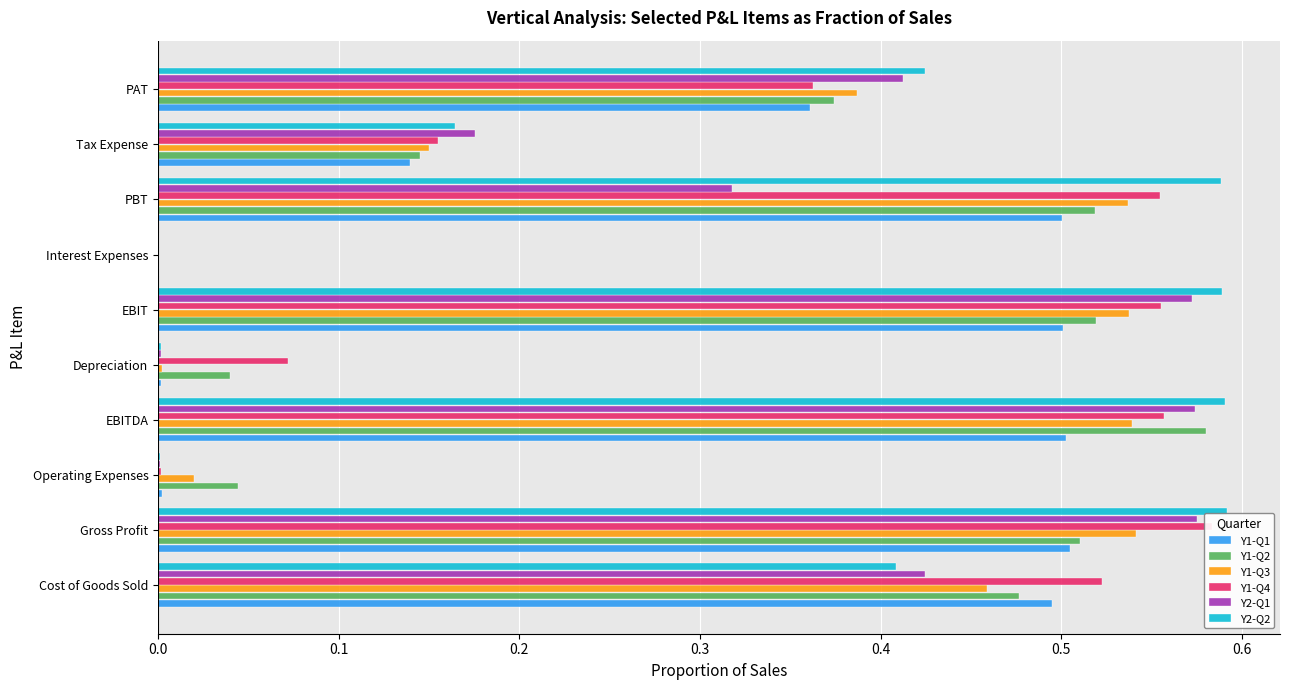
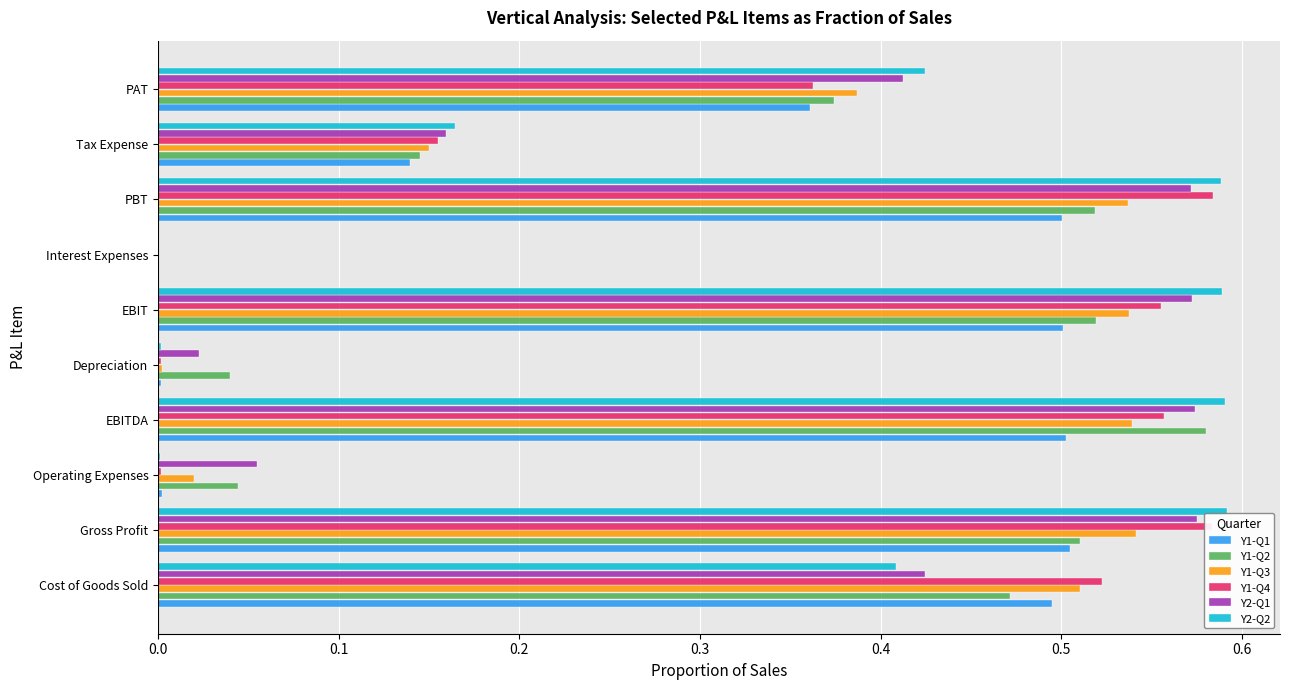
  {
    "Y1-Q2": {
      "PAT": 0.374,
      "Tax Expense": 0.145,
      "PBT": 0.519,
      "EBIT": 0.519,
      "Depreciation": 0.040,
      "EBITDA": 0.580,
      "Operating Expenses": 0.044,
      "Gross Profit": 0.511,
-     "Cost of Goods Sold": 0.477
+     "Cost of Goods Sold": 0.472
    },
    "Y1-Q3": {
      "PAT": 0.387,
      "Tax Expense": 0.150,
      "PBT": 0.537,
      "EBIT": 0.537,
      "Depreciation": 0.002,
      "EBITDA": 0.539,
      "Operating Expenses": 0.020,
      "Gross Profit": 0.541,
-     "Cost of Goods Sold": 0.459
+     "Cost of Goods Sold": 0.510
    },
    "Y1-Q4": {
      "PAT": 0.362,
      "Tax Expense": 0.155,
-     "PBT": 0.555,
+     "PBT": 0.584,
      "EBIT": 0.555,
-     "Depreciation": 0.072,
+     "Depreciation": 0.002,
      "EBITDA": 0.557,
      "Operating Expenses": 0.002,
      "Cost of Goods Sold": 0.522
    },
    "Y2-Q1": {
      "PAT": 0.412,
-     "Tax Expense": 0.176,
-     "PBT": 0.318,
+     "Tax Expense": 0.160,
+     "PBT": 0.572,
      "EBIT": 0.572,
-     "Depreciation": 0.002,
+     "Depreciation": 0.022,
      "EBITDA": 0.574,
-     "Operating Expenses": 0.001,
+     "Operating Expenses": 0.055,
      "Gross Profit": 0.575,
      "Cost of Goods Sold": 0.425
    }
  }
